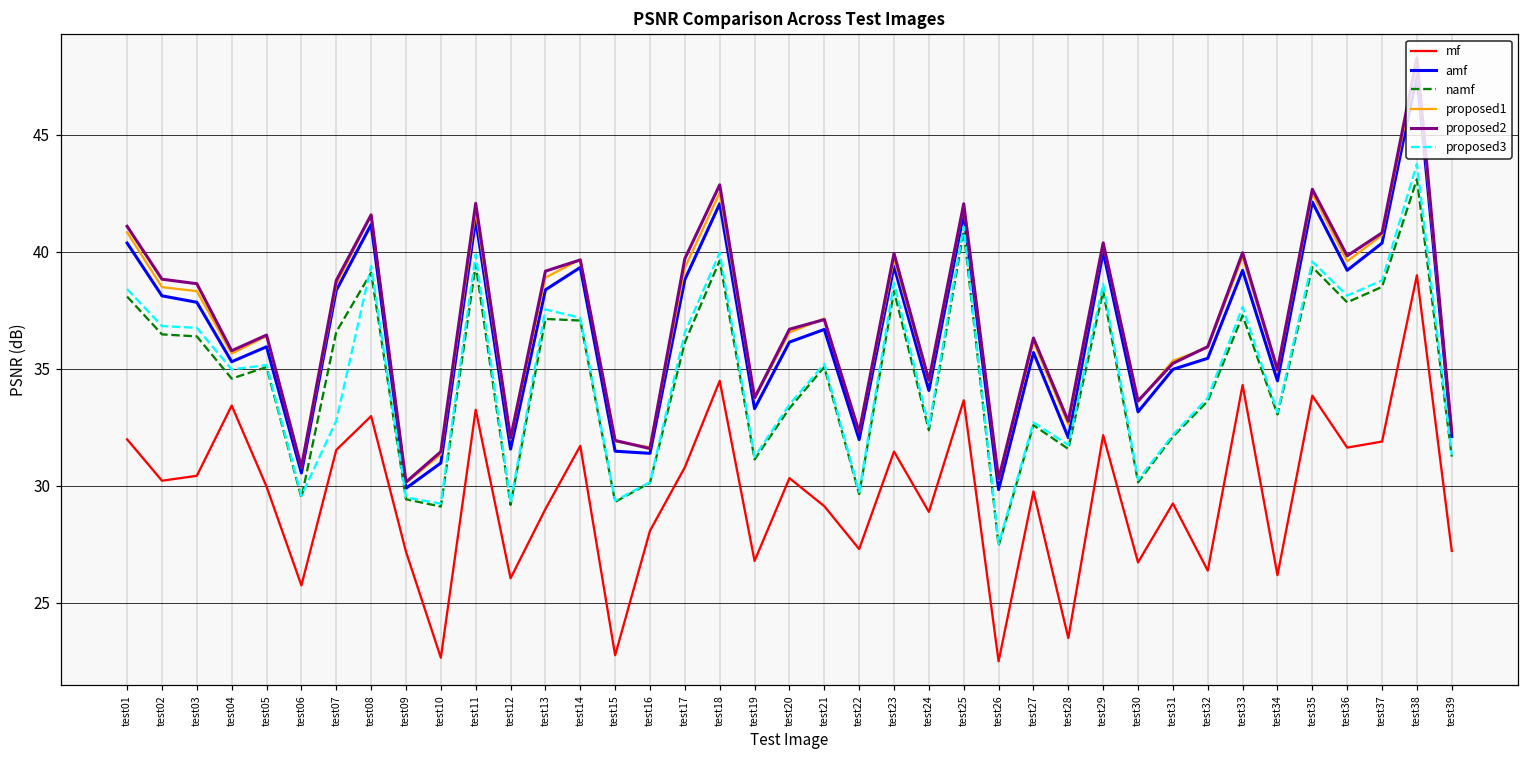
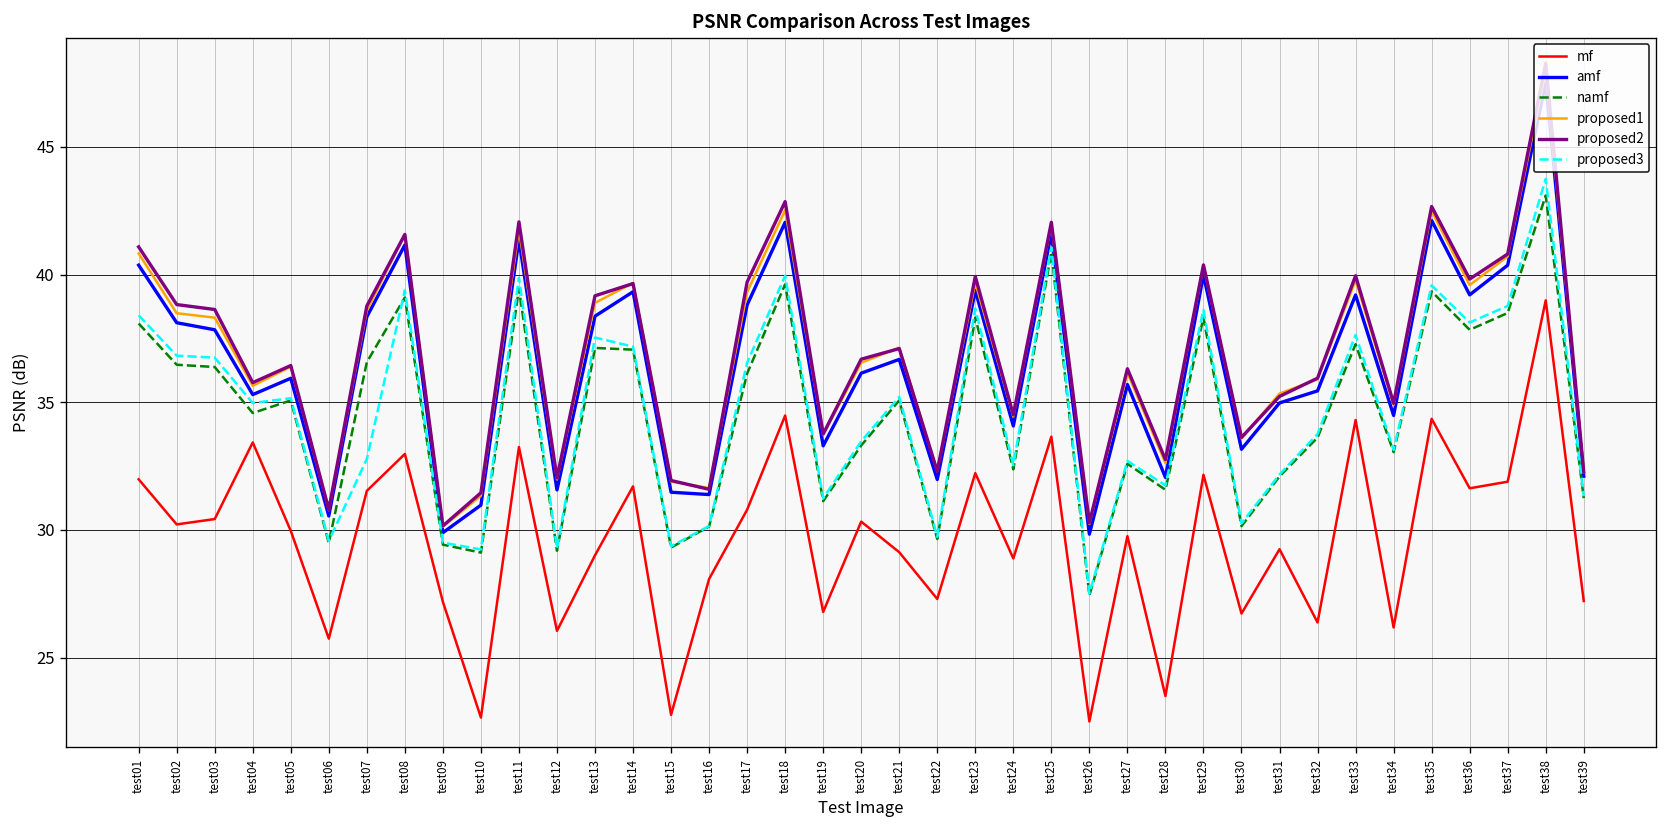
  {
    "mf": {
      "test01": 32.0,
      "test02": 30.2,
      "test03": 30.4,
      "test04": 33.4,
      "test05": 30.0,
      "test06": 25.7,
      "test07": 31.5,
      "test08": 33.0,
      "test09": 27.2,
      "test10": 22.7,
      "test11": 33.2,
      "test12": 26.0,
      "test13": 29.0,
      "test14": 31.7,
      "test15": 22.8,
      "test16": 28.1,
      "test17": 30.8,
      "test18": 34.5,
      "test19": 26.8,
      "test20": 30.3,
      "test21": 29.1,
      "test22": 27.3,
-     "test23": 31.5,
+     "test23": 32.2,
      "test24": 28.9,
      "test25": 33.7,
      "test26": 22.5,
      "test27": 29.8,
      "test28": 23.5,
      "test29": 32.2,
      "test30": 26.7,
      "test31": 29.2,
      "test32": 26.4,
      "test33": 34.3,
      "test34": 26.2,
-     "test35": 33.8,
+     "test35": 34.4,
      "test36": 31.6,
      "test37": 31.9,
      "test38": 39.0,
      "test39": 27.2
    },
    "amf": {
      "test01": 40.4,
      "test02": 38.1,
      "test03": 37.8,
      "test04": 35.3,
      "test05": 35.9,
      "test06": 30.5,
      "test07": 38.3,
      "test08": 41.2,
      "test09": 29.9,
      "test10": 31.0,
      "test11": 41.4,
      "test12": 31.6,
      "test13": 38.4,
      "test14": 39.3,
      "test15": 31.5,
      "test16": 31.4,
      "test17": 38.8,
      "test18": 42.0,
      "test19": 33.3,
      "test20": 36.1,
      "test21": 36.7,
      "test22": 32.0,
      "test23": 39.4,
      "test24": 34.1,
      "test25": 41.6,
      "test26": 29.8,
      "test27": 35.7,
      "test28": 32.1,
      "test29": 40.0,
      "test30": 33.2,
      "test31": 35.0,
      "test32": 35.4,
      "test33": 39.2,
      "test34": 34.5,
      "test35": 42.1,
      "test36": 39.2,
      "test37": 40.4,
      "test39": 32.1
    },
    "namf": {
      "test01": 38.1,
      "test02": 36.5,
      "test03": 36.4,
      "test04": 34.6,
      "test07": 36.6,
      "test08": 39.1,
      "test10": 29.1,
      "test11": 39.4,
      "test13": 37.1,
      "test17": 36.1,
      "test18": 39.6,
      "test20": 33.3,
      "test21": 35.1,
      "test23": 38.3,
      "test24": 32.4,
      "test25": 40.9,
      "test28": 31.6,
      "test29": 38.3,
      "test32": 33.6,
      "test33": 37.3,
      "test35": 39.3,
      "test36": 37.8,
      "test37": 38.5,
      "test38": 43.1
    },
    "proposed1": {
      "test01": 40.8,
      "test02": 38.5,
      "test03": 38.3,
      "test04": 35.6,
      "test07": 38.6,
      "test11": 41.8,
      "test13": 38.9,
      "test17": 39.3,
      "test18": 42.5,
      "test20": 36.6,
      "test23": 39.7,
      "test27": 36.2,
      "test28": 32.6,
      "test33": 39.8,
      "test35": 42.5,
      "test36": 39.6
    },
    "proposed2": {
      "test01": 41.1,
      "test02": 38.8,
      "test03": 38.6,
      "test04": 35.8,
      "test07": 38.8,
      "test11": 42.1,
      "test13": 39.2,
      "test17": 39.7,
      "test18": 42.9,
      "test20": 36.7,
      "test23": 39.9,
      "test27": 36.3,
      "test28": 32.8,
      "test33": 40.0,
      "test35": 42.7,
      "test36": 39.8
    },
    "proposed3": {
      "test01": 38.4,
      "test02": 36.8,
      "test03": 36.7,
      "test04": 35.0,
      "test07": 32.8,
      "test08": 39.4,
      "test10": 29.2,
      "test11": 39.9,
      "test13": 37.5,
      "test17": 36.5,
      "test18": 40.0,
      "test20": 33.5,
      "test21": 35.2,
      "test23": 38.7,
      "test24": 32.5,
      "test25": 41.1,
      "test28": 31.7,
      "test29": 38.6,
      "test32": 33.8,
      "test33": 37.6,
      "test35": 39.6,
      "test36": 38.1,
      "test37": 38.8,
      "test38": 43.7
    }
  }
